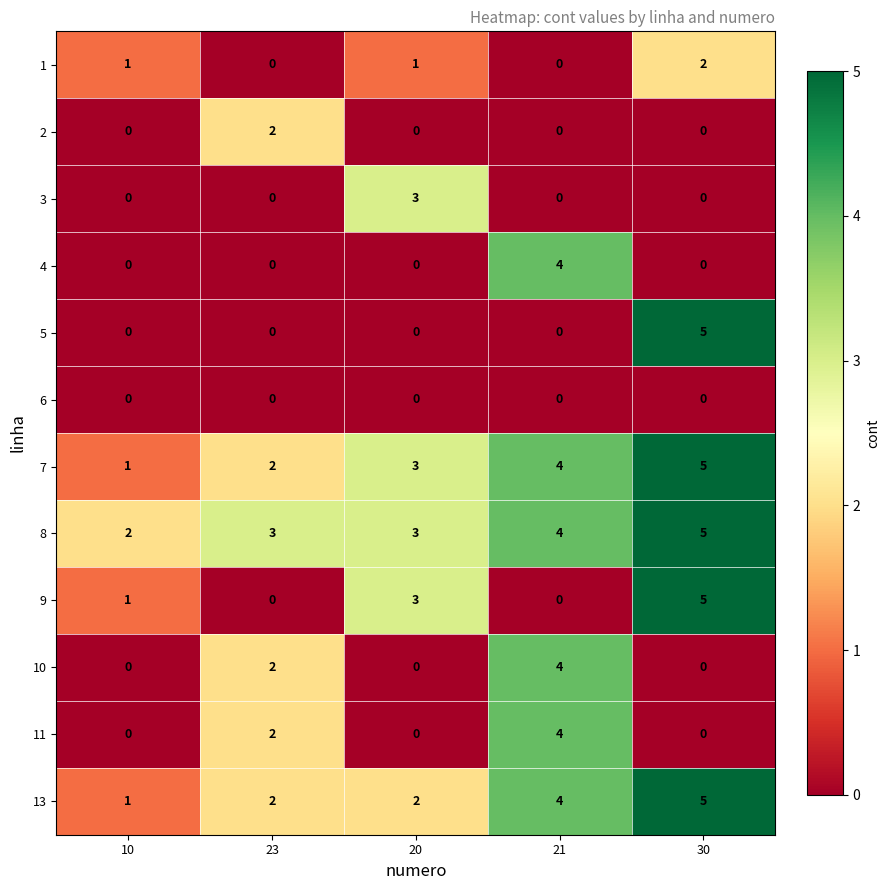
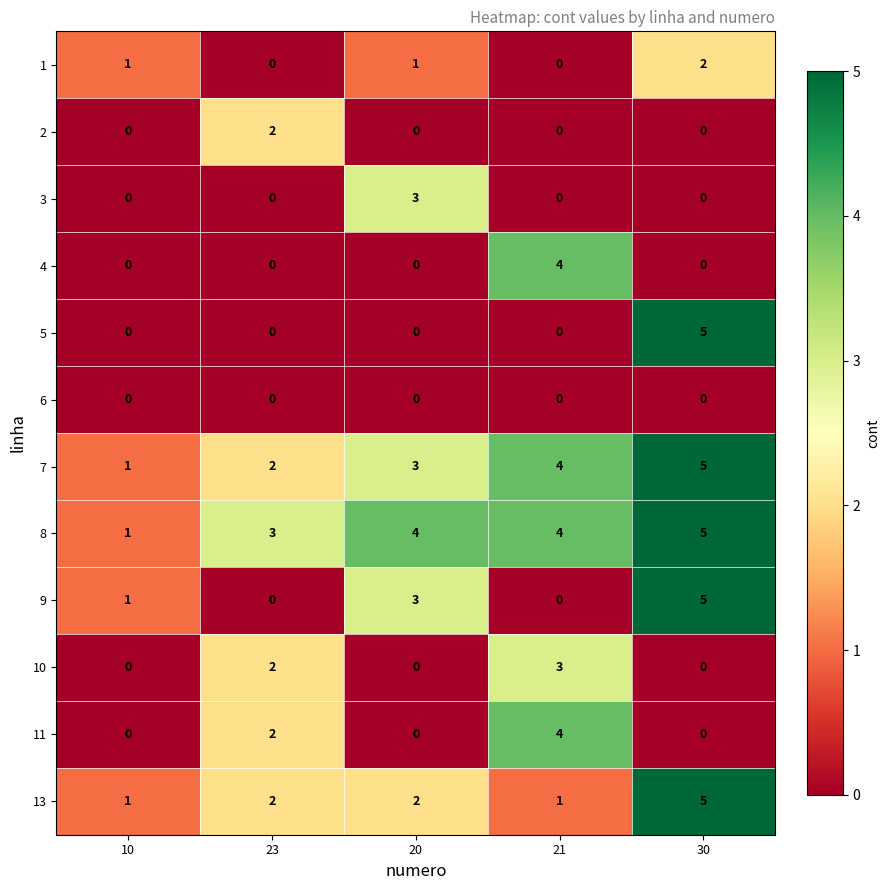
  {
    "1": {
      "10": 1,
      "23": 0,
      "20": 1,
      "21": 0,
      "30": 2
    },
    "2": {
      "10": 0,
      "23": 2,
      "20": 0,
      "21": 0,
      "30": 0
    },
    "3": {
      "10": 0,
      "23": 0,
      "20": 3,
      "21": 0,
      "30": 0
    },
    "4": {
      "10": 0,
      "23": 0,
      "20": 0,
      "21": 4,
      "30": 0
    },
    "5": {
      "10": 0,
      "23": 0,
      "20": 0,
      "21": 0,
      "30": 5
    },
    "6": {
      "10": 0,
      "23": 0,
      "20": 0,
      "21": 0,
      "30": 0
    },
    "7": {
      "10": 1,
      "23": 2,
      "20": 3,
      "21": 4,
      "30": 5
    },
    "8": {
-     "10": 2,
+     "10": 1,
      "23": 3,
-     "20": 3,
+     "20": 4,
      "21": 4,
      "30": 5
    },
    "9": {
      "10": 1,
      "23": 0,
      "20": 3,
      "21": 0,
      "30": 5
    },
    "10": {
      "10": 0,
      "23": 2,
      "20": 0,
-     "21": 4,
+     "21": 3,
      "30": 0
    },
    "11": {
      "10": 0,
      "23": 2,
      "20": 0,
      "21": 4,
      "30": 0
    },
    "13": {
      "10": 1,
      "23": 2,
      "20": 2,
-     "21": 4,
+     "21": 1,
      "30": 5
    }
  }
